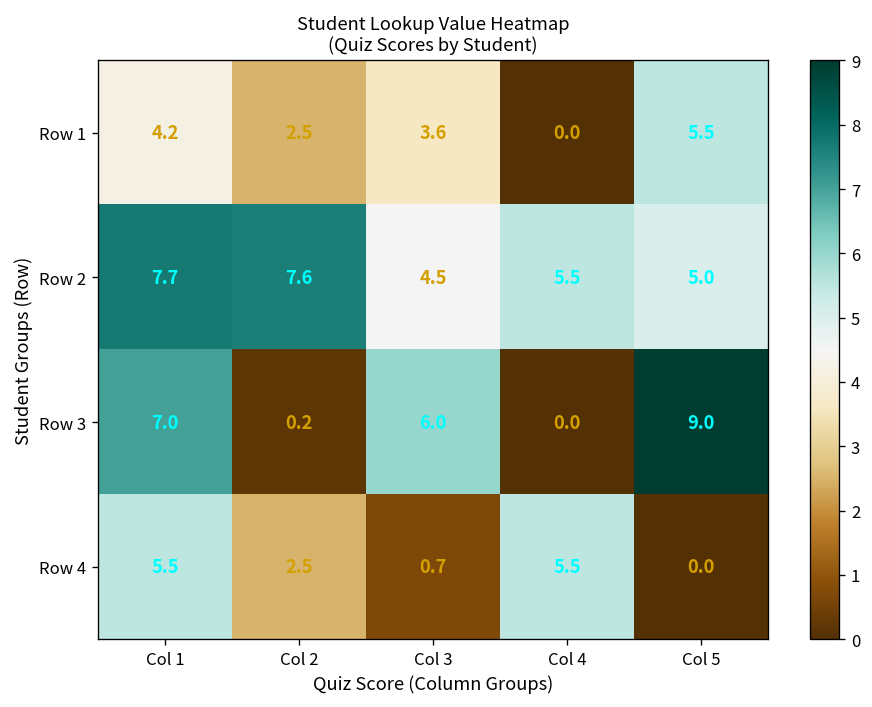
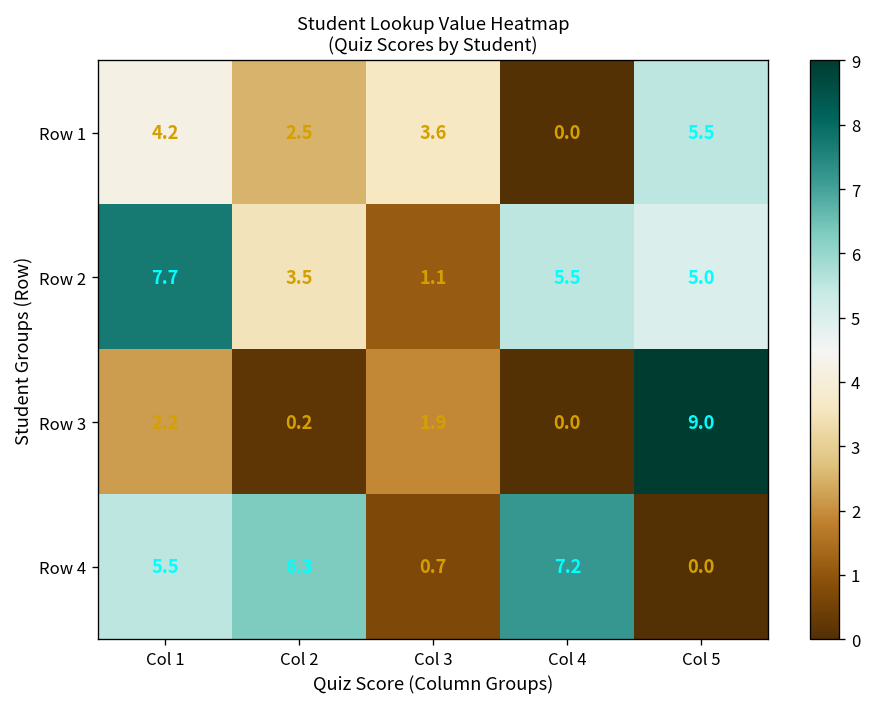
  {
    "Row 1": {
      "Col 1": 4.2,
      "Col 2": 2.5,
      "Col 3": 3.6,
      "Col 4": 0.0,
      "Col 5": 5.5
    },
    "Row 2": {
      "Col 1": 7.7,
-     "Col 2": 7.6,
-     "Col 3": 4.5,
+     "Col 2": 3.5,
+     "Col 3": 1.1,
      "Col 4": 5.5,
      "Col 5": 5.0
    },
    "Row 3": {
-     "Col 1": 7.0,
+     "Col 1": 2.2,
      "Col 2": 0.2,
-     "Col 3": 6.0,
+     "Col 3": 1.9,
      "Col 4": 0.0,
      "Col 5": 9.0
    },
    "Row 4": {
      "Col 1": 5.5,
-     "Col 2": 2.5,
+     "Col 2": 6.3,
      "Col 3": 0.7,
-     "Col 4": 5.5,
+     "Col 4": 7.2,
      "Col 5": 0.0
    }
  }
